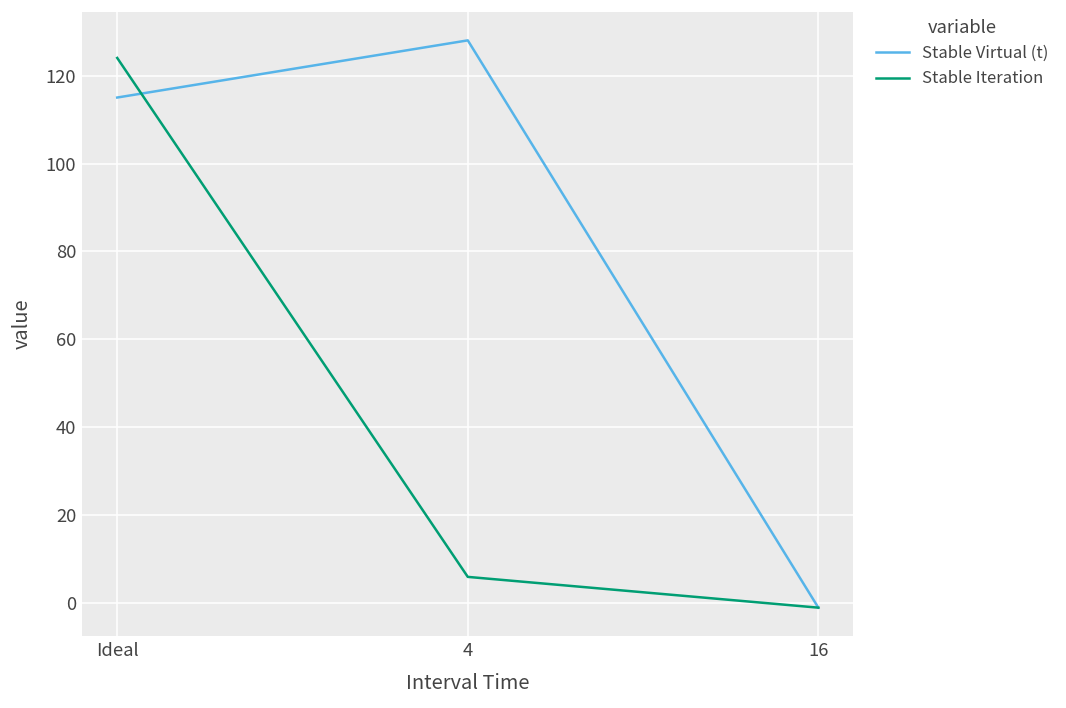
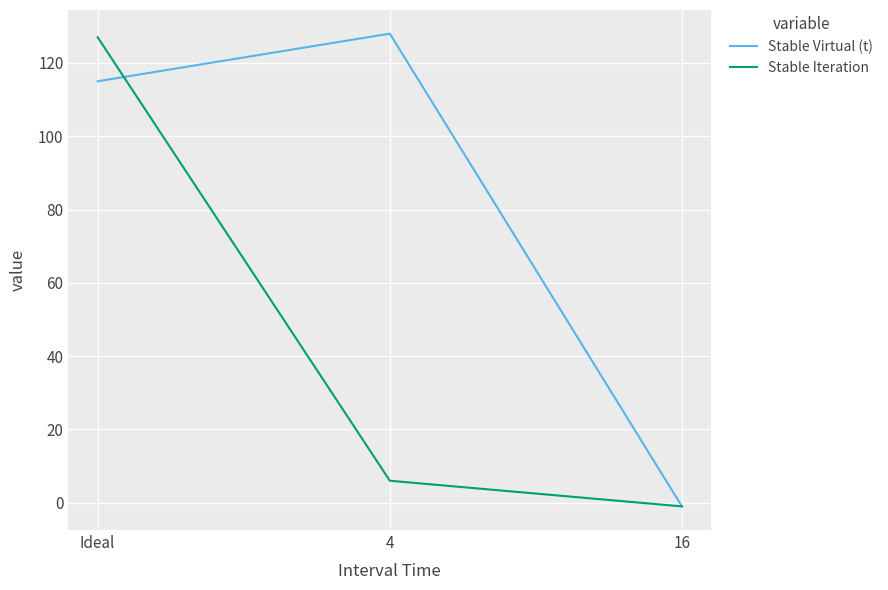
  {
    "Stable Virtual (t)": {
      "Ideal": 115,
      "4": 128
    },
    "Stable Iteration": {
-     "Ideal": 124,
+     "Ideal": 127,
      "4": 6
    }
  }
